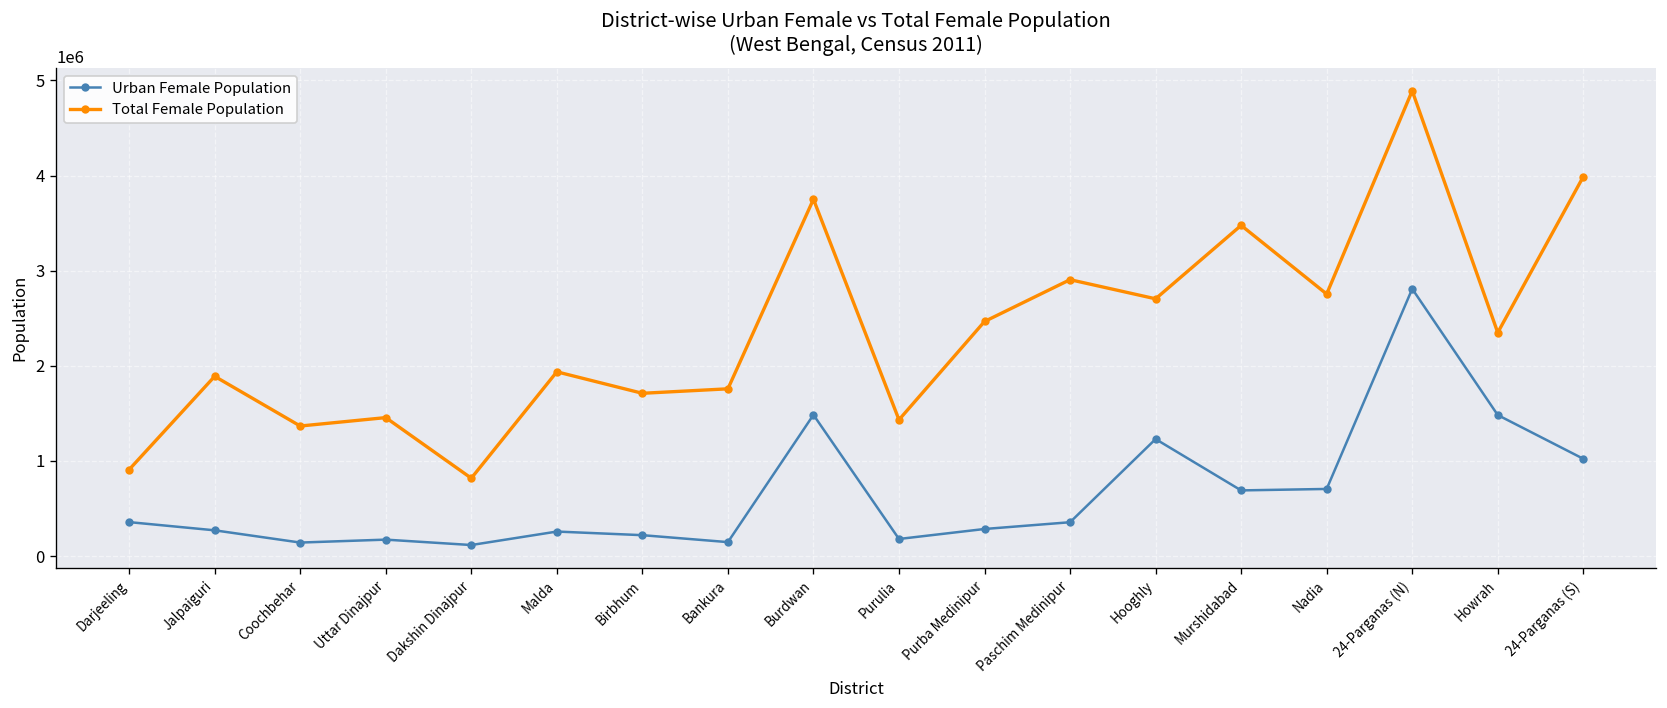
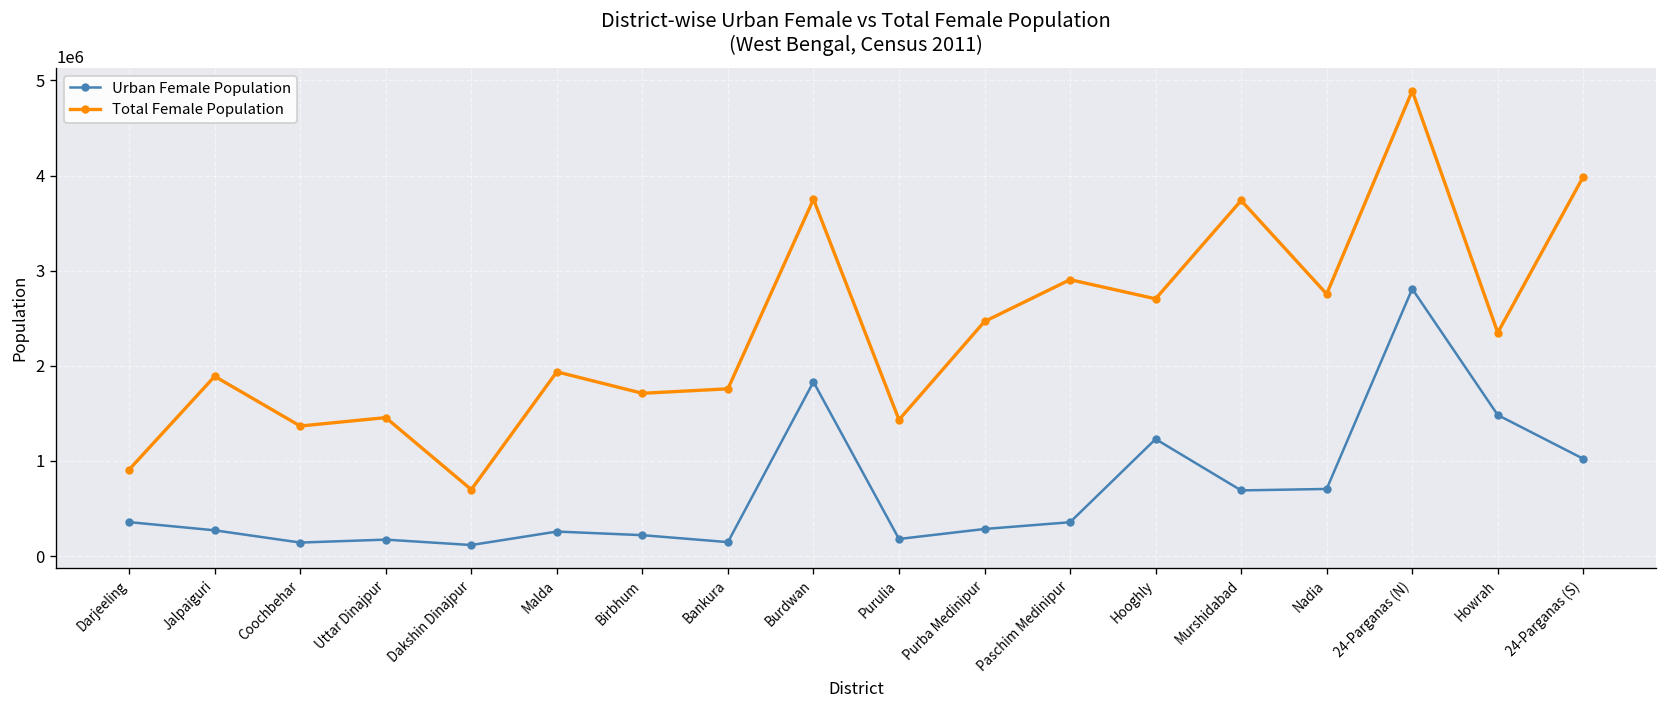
  {
    "Urban Female Population": {
      "Darjeeling": 400000,
      "Jalpaiguri": 300000,
      "Coochbehar": 100000,
      "Uttar Dinajpur": 200000,
      "Dakshin Dinajpur": 100000,
      "Malda": 300000,
      "Birbhum": 200000,
      "Bankura": 100000,
-     "Burdwan": 1500000,
+     "Burdwan": 1800000,
      "Purulia": 200000,
      "Purba Medinipur": 300000,
      "Paschim Medinipur": 400000,
      "Hooghly": 1200000,
      "Murshidabad": 700000,
      "Nadia": 700000,
      "24-Parganas (N)": 2800000,
      "Howrah": 1500000,
      "24-Parganas (S)": 1000000
    },
    "Total Female Population": {
      "Darjeeling": 900000,
      "Jalpaiguri": 1900000,
      "Coochbehar": 1400000,
      "Uttar Dinajpur": 1500000,
-     "Dakshin Dinajpur": 800000,
+     "Dakshin Dinajpur": 700000,
      "Malda": 1900000,
      "Birbhum": 1700000,
      "Bankura": 1800000,
      "Burdwan": 3800000,
      "Purulia": 1400000,
      "Purba Medinipur": 2500000,
      "Paschim Medinipur": 2900000,
      "Hooghly": 2700000,
-     "Murshidabad": 3500000,
+     "Murshidabad": 3700000,
      "Nadia": 2800000,
      "24-Parganas (N)": 4900000,
      "Howrah": 2300000,
      "24-Parganas (S)": 4000000
    }
  }
